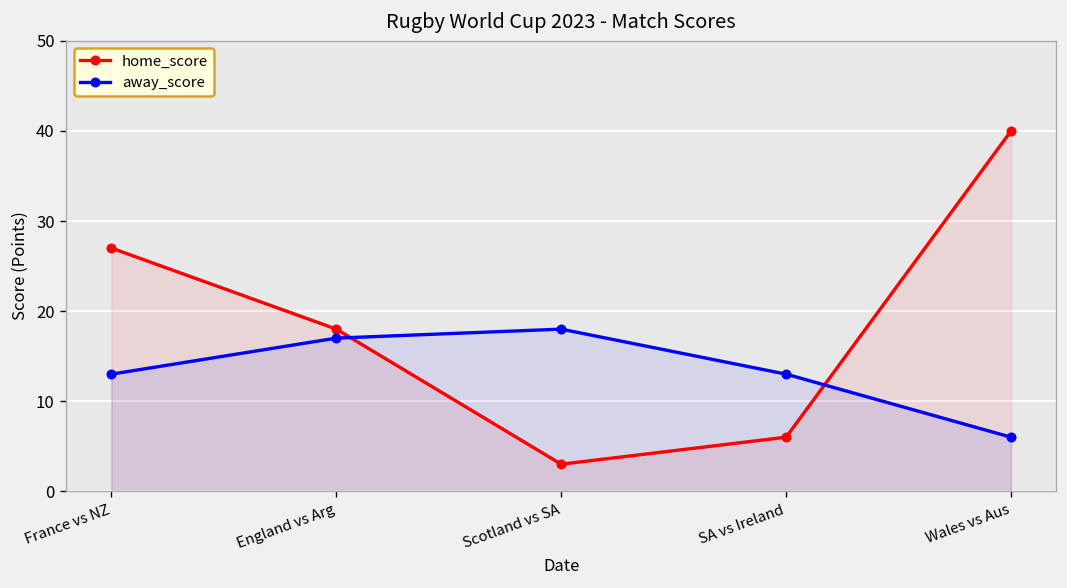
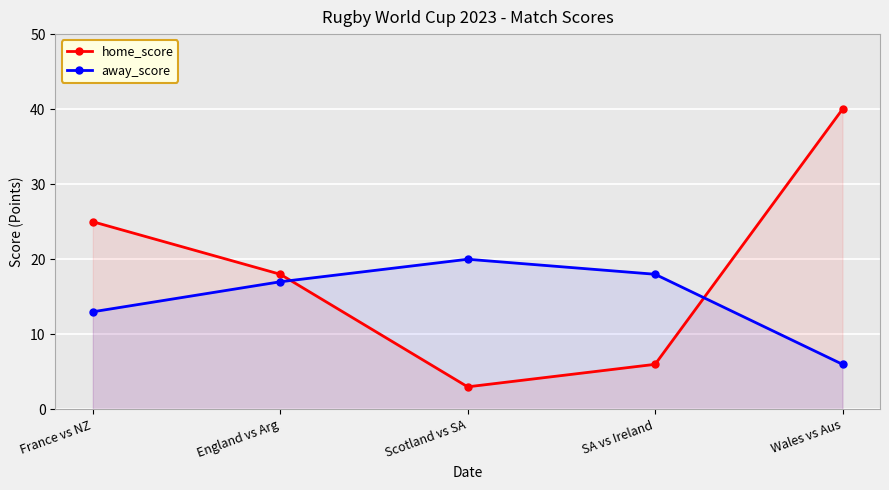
  {
    "home_score": {
-     "France vs NZ": 27,
+     "France vs NZ": 25,
      "England vs Arg": 18,
      "Scotland vs SA": 3,
      "SA vs Ireland": 6,
      "Wales vs Aus": 40
    },
    "away_score": {
      "France vs NZ": 13,
      "England vs Arg": 17,
-     "Scotland vs SA": 18,
-     "SA vs Ireland": 13,
+     "Scotland vs SA": 20,
+     "SA vs Ireland": 18,
      "Wales vs Aus": 6
    }
  }
